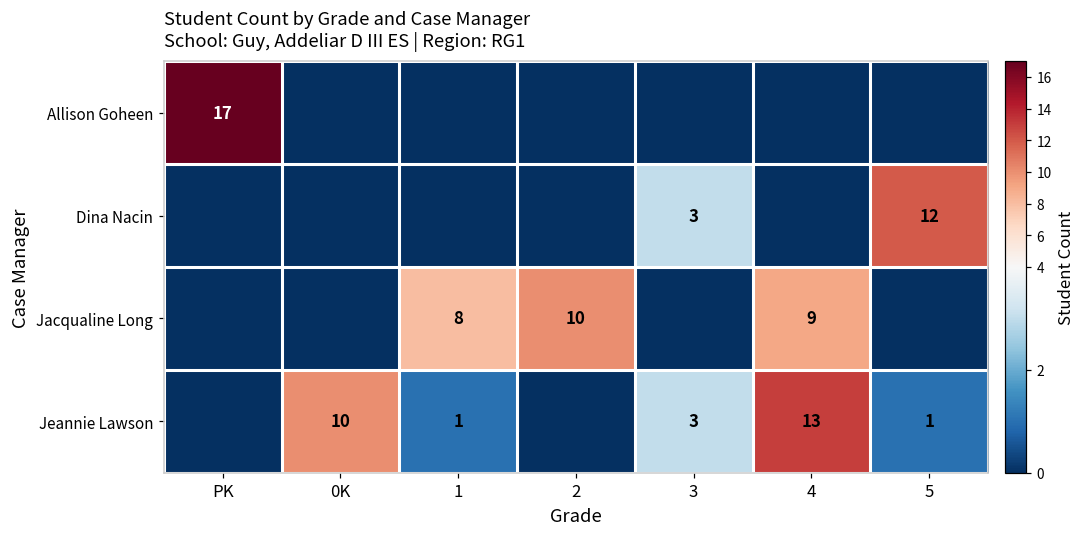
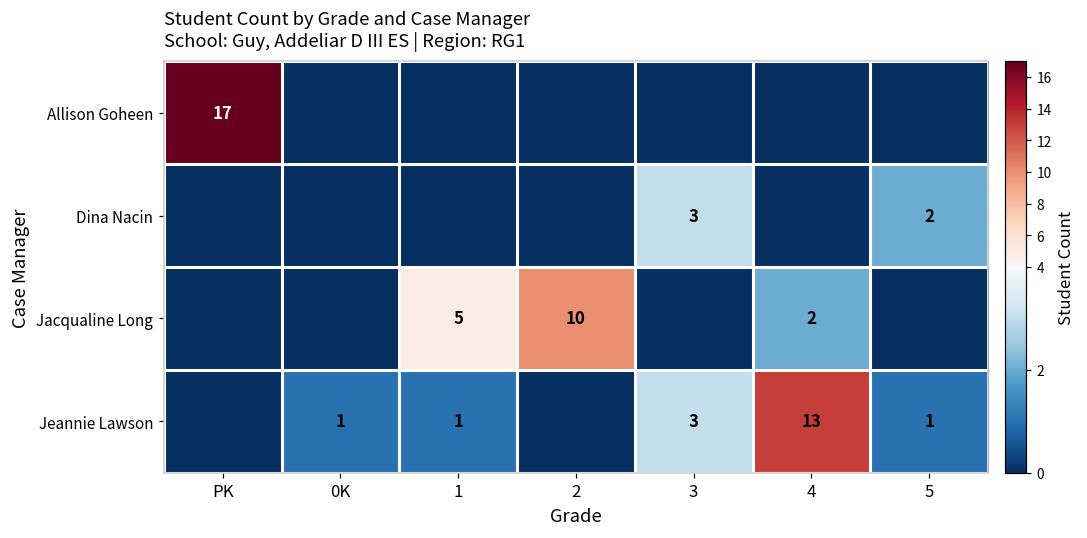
  {
    "Allison Goheen": {
      "PK": 17
    },
    "Dina Nacin": {
      "3": 3,
-     "5": 12
+     "5": 2
    },
    "Jacqualine Long": {
-     "1": 8,
+     "1": 5,
      "2": 10,
-     "4": 9
+     "4": 2
    },
    "Jeannie Lawson": {
-     "0K": 10,
+     "0K": 1,
      "1": 1,
      "3": 3,
      "4": 13,
      "5": 1
    }
  }
